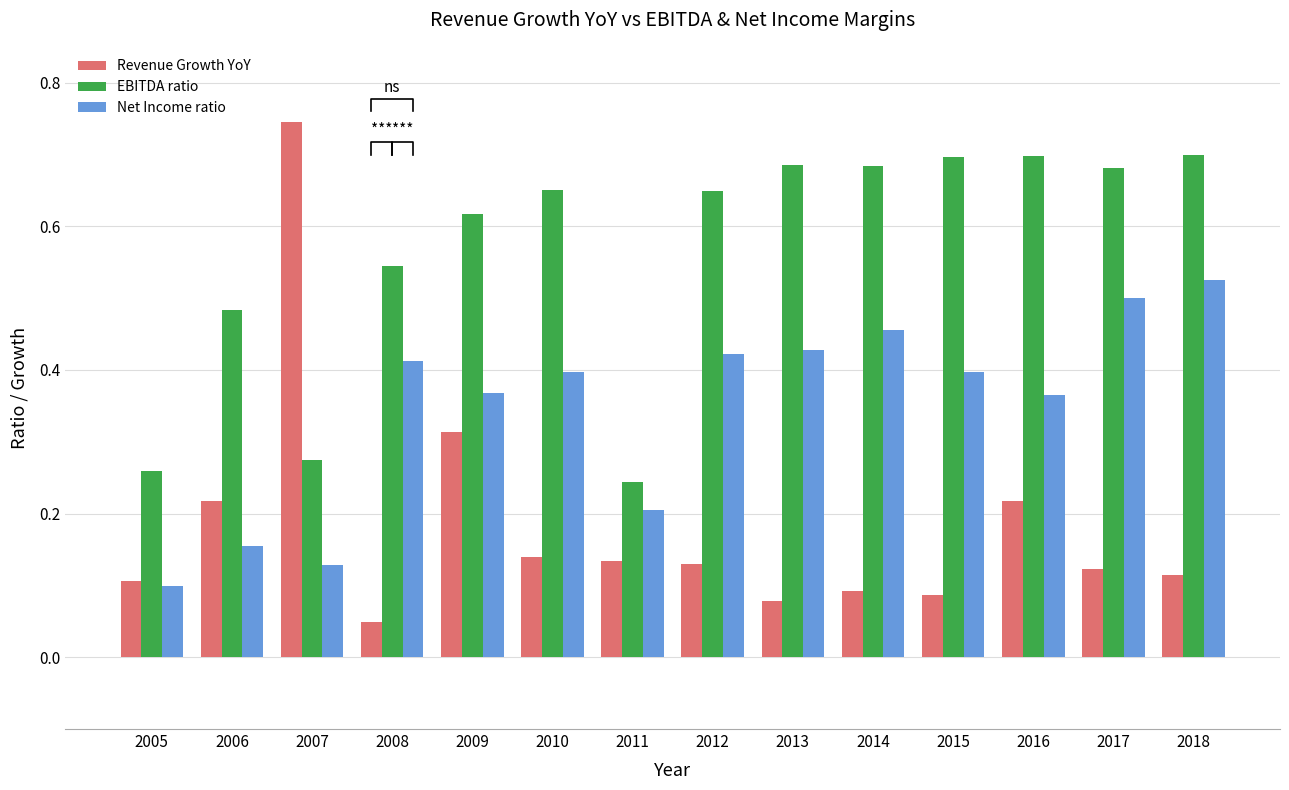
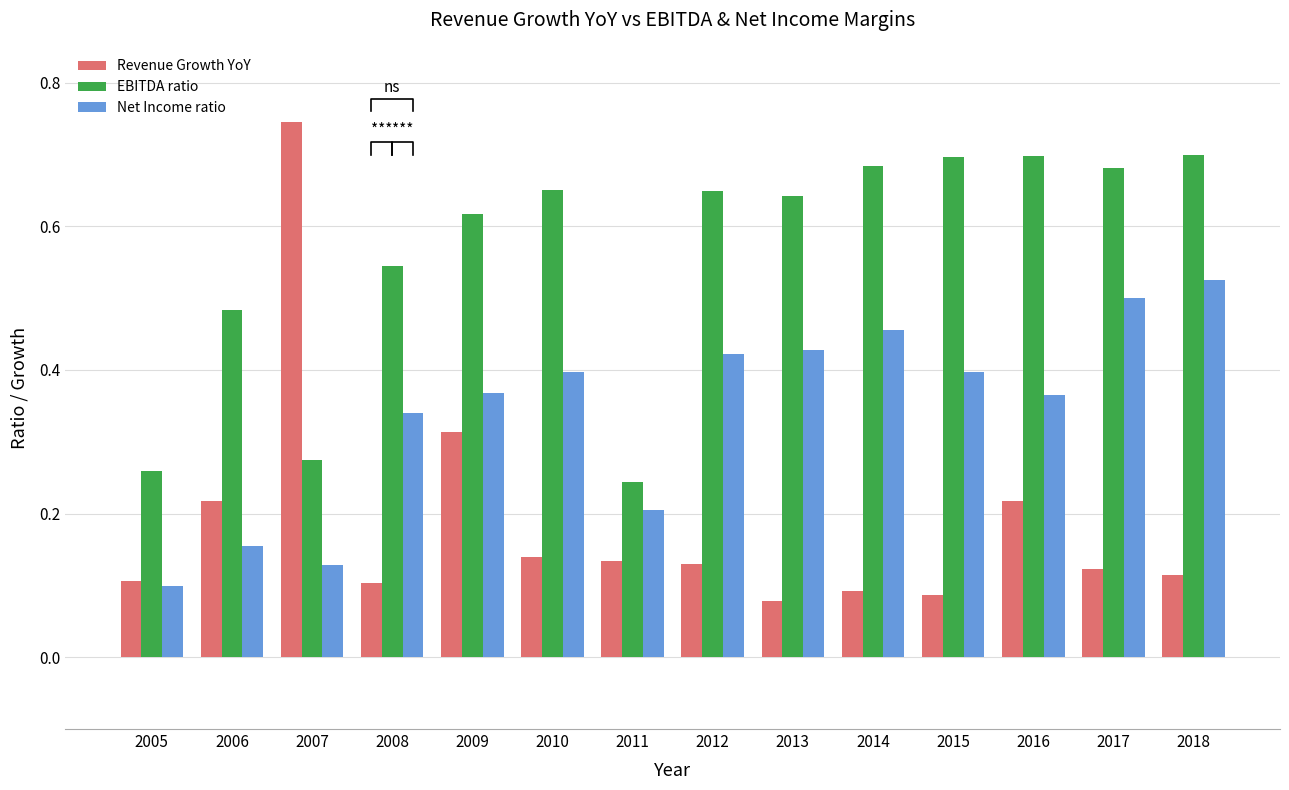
  {
    "Revenue Growth YoY": {
      "2005": 0.11,
      "2006": 0.22,
      "2007": 0.74,
-     "2008": 0.05,
+     "2008": 0.10,
      "2009": 0.31,
      "2010": 0.14,
      "2011": 0.13,
      "2012": 0.13,
      "2013": 0.08,
      "2014": 0.09,
      "2015": 0.09,
      "2016": 0.22,
      "2017": 0.12,
      "2018": 0.11
    },
    "EBITDA ratio": {
      "2005": 0.26,
      "2006": 0.48,
      "2007": 0.27,
      "2008": 0.54,
      "2009": 0.62,
      "2010": 0.65,
      "2011": 0.24,
      "2012": 0.65,
-     "2013": 0.69,
+     "2013": 0.64,
      "2014": 0.68,
      "2015": 0.70,
      "2016": 0.70,
      "2017": 0.68,
      "2018": 0.70
    },
    "Net Income ratio": {
      "2005": 0.10,
      "2006": 0.15,
      "2007": 0.13,
-     "2008": 0.41,
+     "2008": 0.34,
      "2009": 0.37,
      "2010": 0.40,
      "2011": 0.21,
      "2012": 0.42,
      "2013": 0.43,
      "2014": 0.46,
      "2015": 0.40,
      "2016": 0.36,
      "2017": 0.50,
      "2018": 0.53
    }
  }
